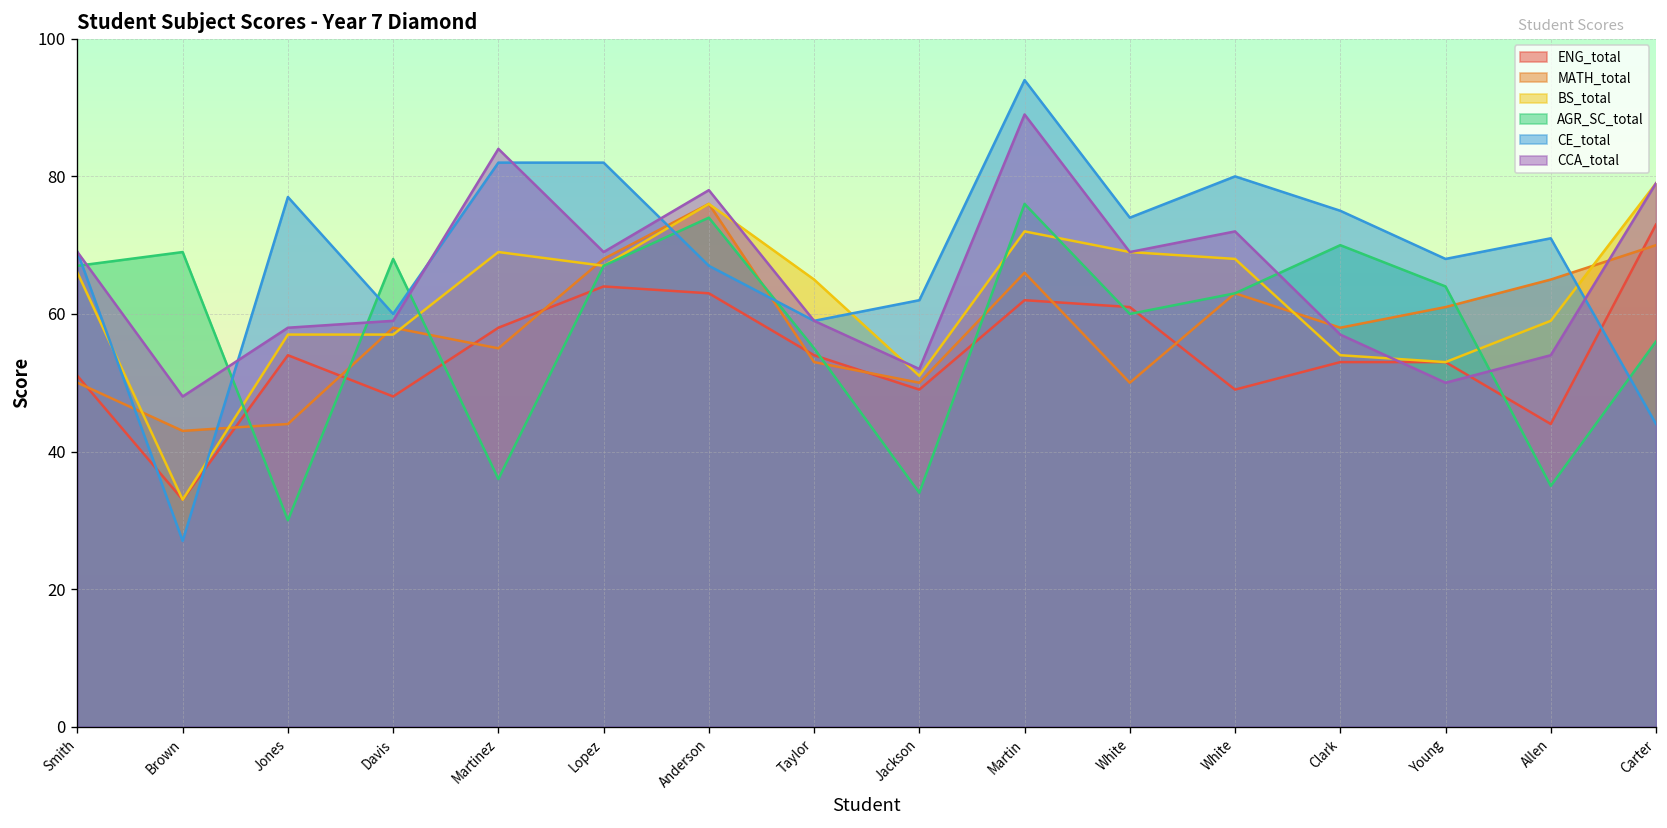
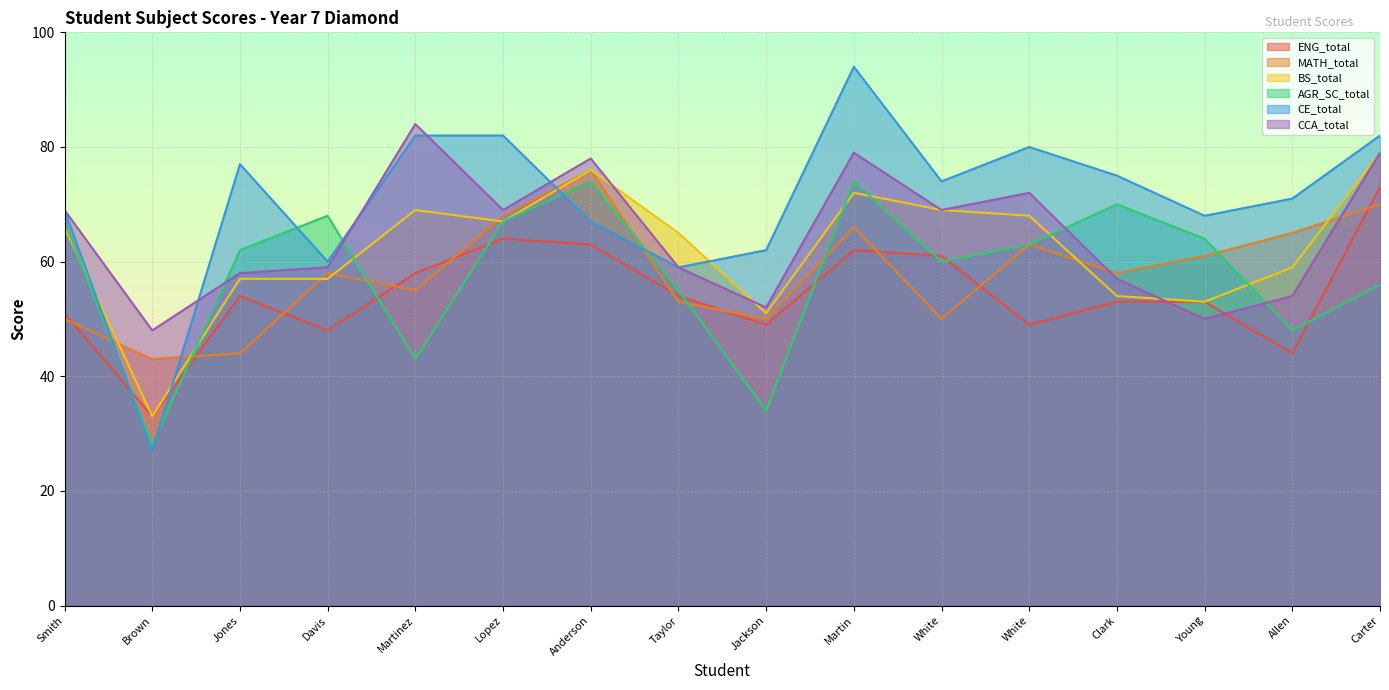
  {
    "AGR_SC_total": {
      "Smith": 67,
-     "Brown": 69,
-     "Jones": 30,
+     "Brown": 28,
+     "Jones": 62,
      "Davis": 68,
-     "Martinez": 36,
+     "Martinez": 43,
      "Anderson": 74,
      "Taylor": 55,
      "Jackson": 34,
-     "Martin": 76,
+     "Martin": 74,
      "Clark": 70,
      "Young": 64,
-     "Allen": 35,
+     "Allen": 48,
      "Carter": 56
    },
    "CE_total": {
      "Brown": 27,
      "Jones": 77,
      "Davis": 60,
      "Martinez": 82,
      "Lopez": 82,
      "Anderson": 67,
      "Jackson": 62,
      "Martin": 94,
      "Clark": 75,
      "Young": 68,
      "Allen": 71,
-     "Carter": 44
+     "Carter": 82
    },
    "CCA_total": {
      "Brown": 48,
      "Jones": 58,
      "Davis": 59,
      "Martinez": 84,
      "Lopez": 69,
      "Anderson": 78,
      "Jackson": 52,
-     "Martin": 89,
+     "Martin": 79,
      "Clark": 57,
      "Young": 50,
      "Allen": 54
    }
  }
